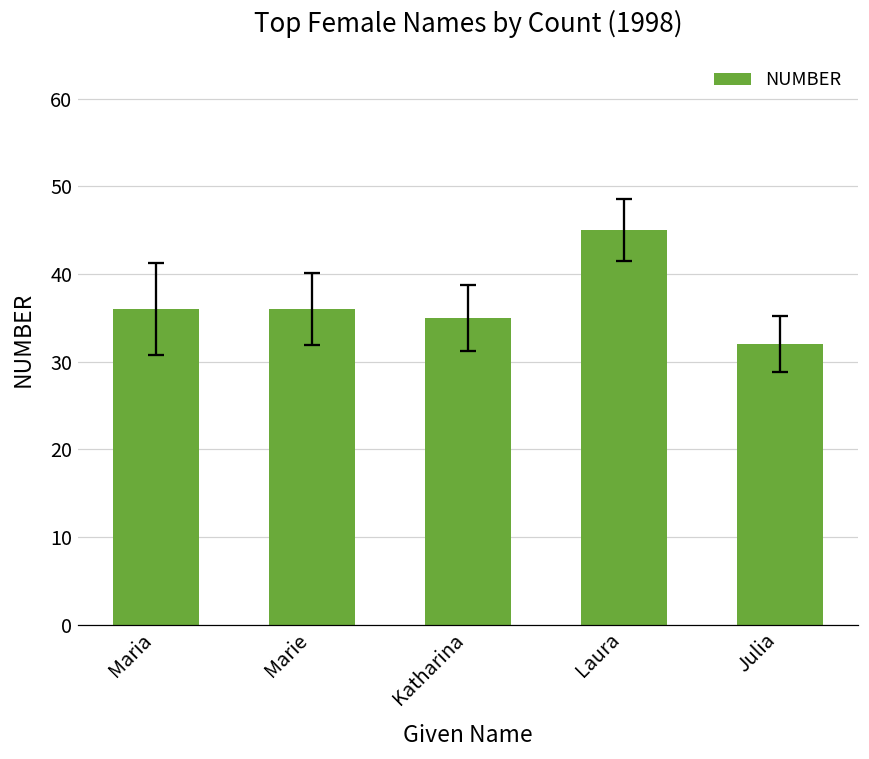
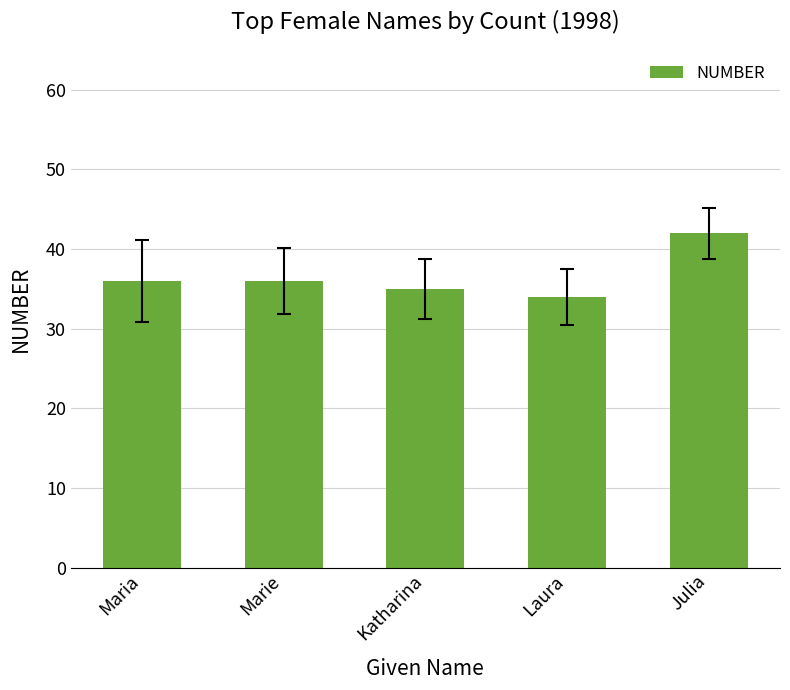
  {
    "NUMBER": {
      "Maria": 36,
      "Marie": 36,
      "Katharina": 35,
-     "Laura": 45,
-     "Julia": 32
+     "Laura": 34,
+     "Julia": 42
    }
  }
